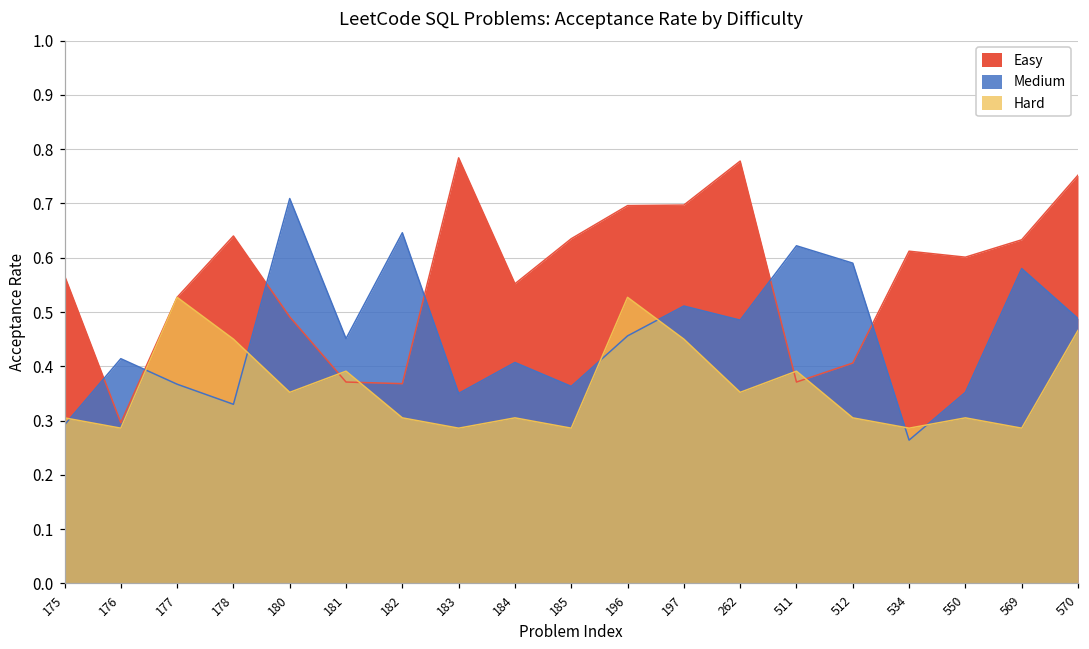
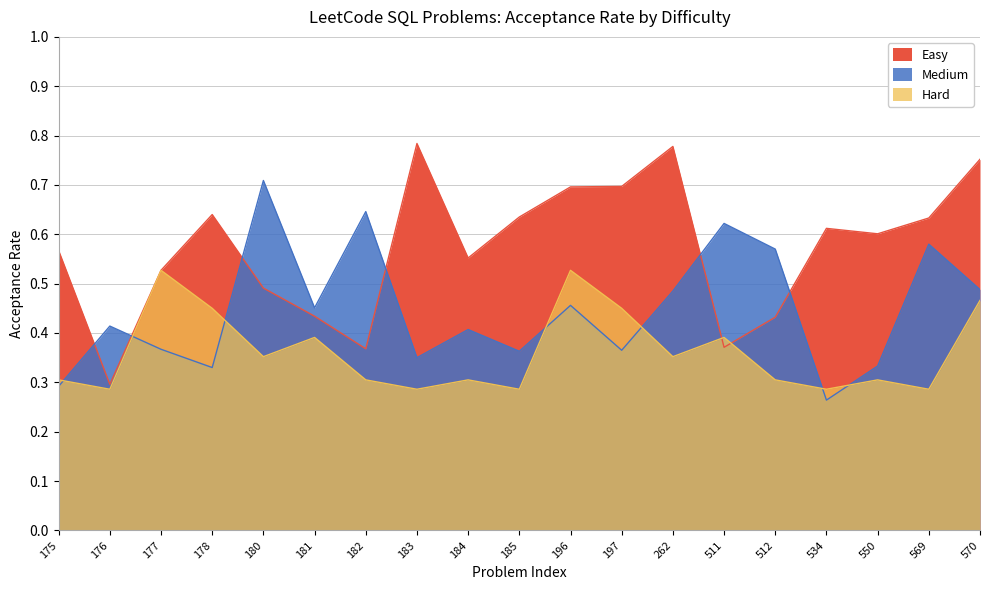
  {
    "Easy": {
      "175": 0.57,
      "176": 0.30,
      "178": 0.64,
      "180": 0.49,
-     "181": 0.37,
+     "181": 0.43,
      "182": 0.37,
      "183": 0.78,
      "184": 0.55,
      "185": 0.64,
      "196": 0.70,
      "197": 0.70,
      "262": 0.78,
      "511": 0.37,
-     "512": 0.41,
+     "512": 0.43,
      "534": 0.61,
      "550": 0.60,
      "569": 0.63,
      "570": 0.75
    },
    "Medium": {
      "175": 0.29,
      "176": 0.41,
      "177": 0.37,
      "178": 0.33,
      "180": 0.71,
      "181": 0.45,
      "182": 0.65,
      "183": 0.35,
      "184": 0.41,
      "185": 0.36,
      "196": 0.46,
-     "197": 0.51,
+     "197": 0.37,
      "262": 0.49,
      "511": 0.62,
-     "512": 0.59,
+     "512": 0.57,
      "534": 0.26,
-     "550": 0.35,
+     "550": 0.33,
      "569": 0.58,
      "570": 0.49
    },
    "Hard": {
      "175": 0.31,
      "176": 0.29,
      "178": 0.45,
      "180": 0.35,
      "181": 0.39,
      "182": 0.31,
      "183": 0.29,
      "184": 0.31,
      "185": 0.29,
      "196": 0.53,
      "197": 0.45,
      "262": 0.35,
      "511": 0.39,
      "512": 0.31,
      "534": 0.29,
      "550": 0.31,
      "569": 0.29,
      "570": 0.47
    }
  }
